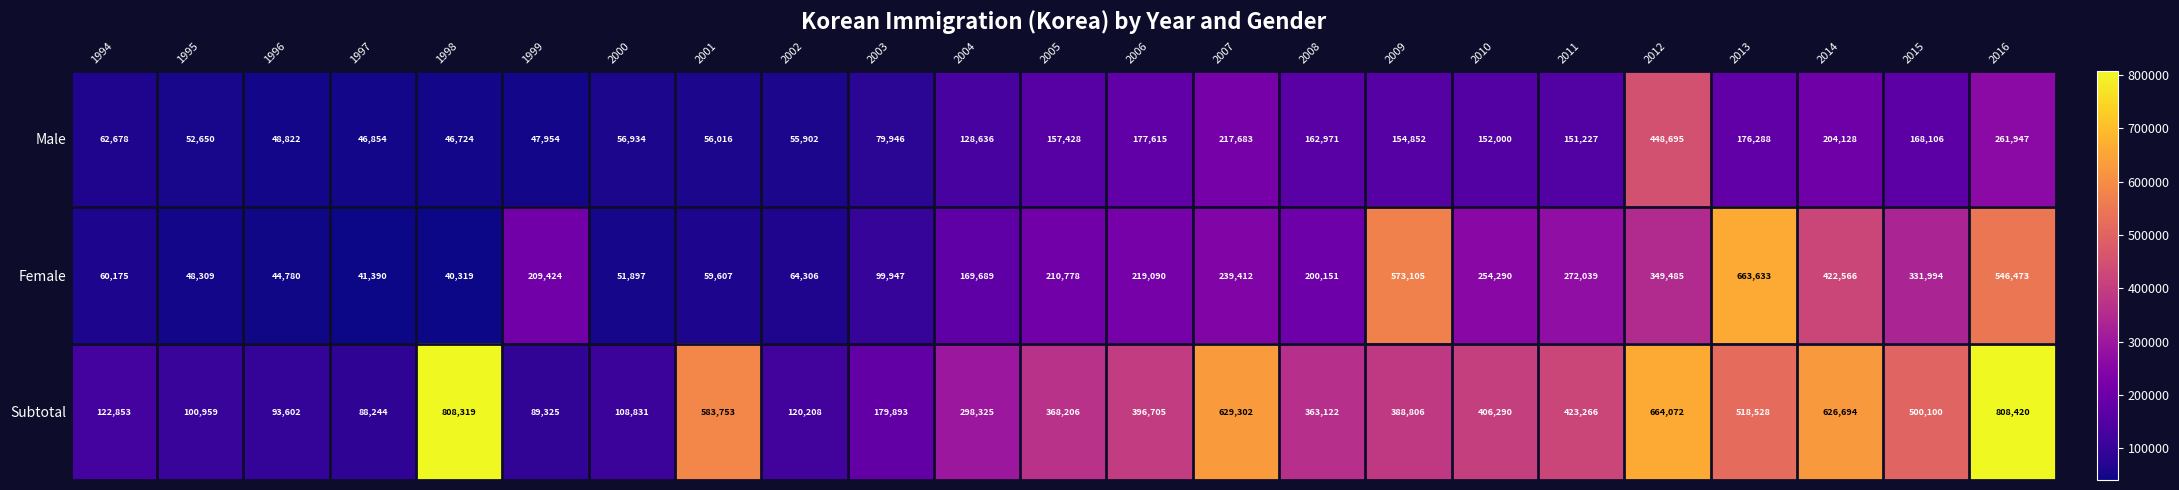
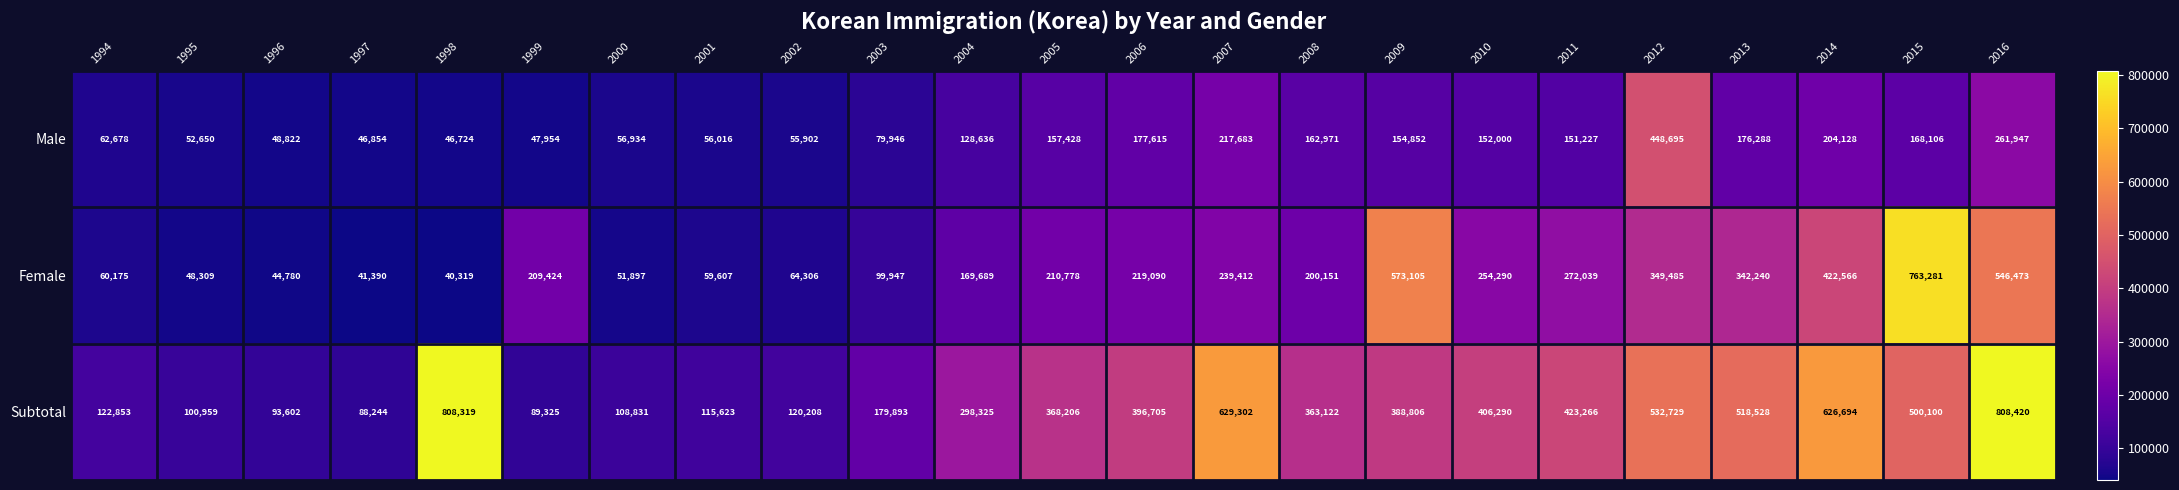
  {
    "Male": {
      "1994": "62,678",
      "1995": "52,650",
      "1996": "48,822",
      "1997": "46,854",
      "1998": "46,724",
      "1999": "47,954",
      "2000": "56,934",
      "2001": "56,016",
      "2002": "55,902",
      "2003": "79,946",
      "2004": "128,636",
      "2005": "157,428",
      "2006": "177,615",
      "2007": "217,683",
      "2008": "162,971",
      "2009": "154,852",
      "2010": "152,000",
      "2011": "151,227",
      "2012": "448,695",
      "2013": "176,288",
      "2014": "204,128",
      "2015": "168,106",
      "2016": "261,947"
    },
    "Female": {
      "1994": "60,175",
      "1995": "48,309",
      "1996": "44,780",
      "1997": "41,390",
      "1998": "40,319",
      "1999": "209,424",
      "2000": "51,897",
      "2001": "59,607",
      "2002": "64,306",
      "2003": "99,947",
      "2004": "169,689",
      "2005": "210,778",
      "2006": "219,090",
      "2007": "239,412",
      "2008": "200,151",
      "2009": "573,105",
      "2010": "254,290",
      "2011": "272,039",
      "2012": "349,485",
-     "2013": "663,633",
+     "2013": "342,240",
      "2014": "422,566",
-     "2015": "331,994",
+     "2015": "763,281",
      "2016": "546,473"
    },
    "Subtotal": {
      "1994": "122,853",
      "1995": "100,959",
      "1996": "93,602",
      "1997": "88,244",
      "1998": "808,319",
      "1999": "89,325",
      "2000": "108,831",
-     "2001": "583,753",
+     "2001": "115,623",
      "2002": "120,208",
      "2003": "179,893",
      "2004": "298,325",
      "2005": "368,206",
      "2006": "396,705",
      "2007": "629,302",
      "2008": "363,122",
      "2009": "388,806",
      "2010": "406,290",
      "2011": "423,266",
-     "2012": "664,072",
+     "2012": "532,729",
      "2013": "518,528",
      "2014": "626,694",
      "2015": "500,100",
      "2016": "808,420"
    }
  }
